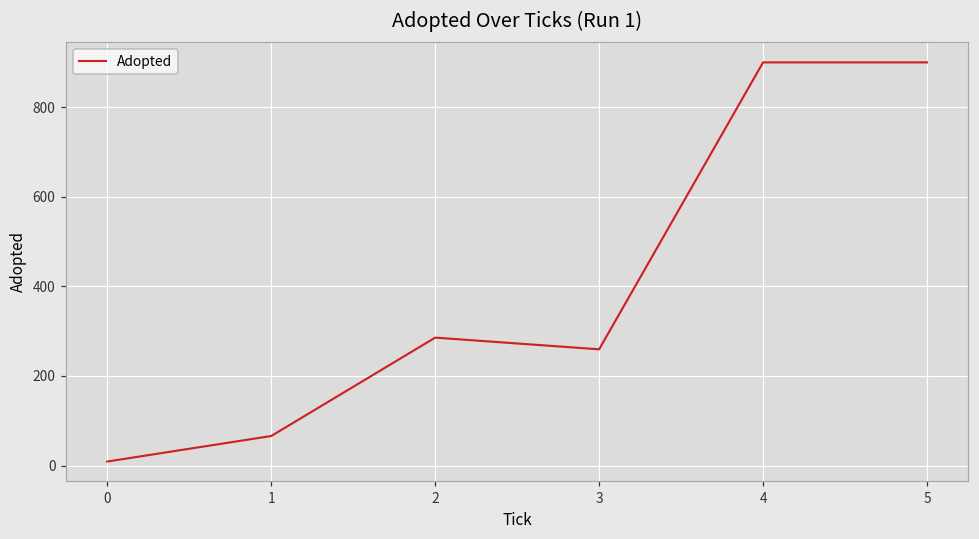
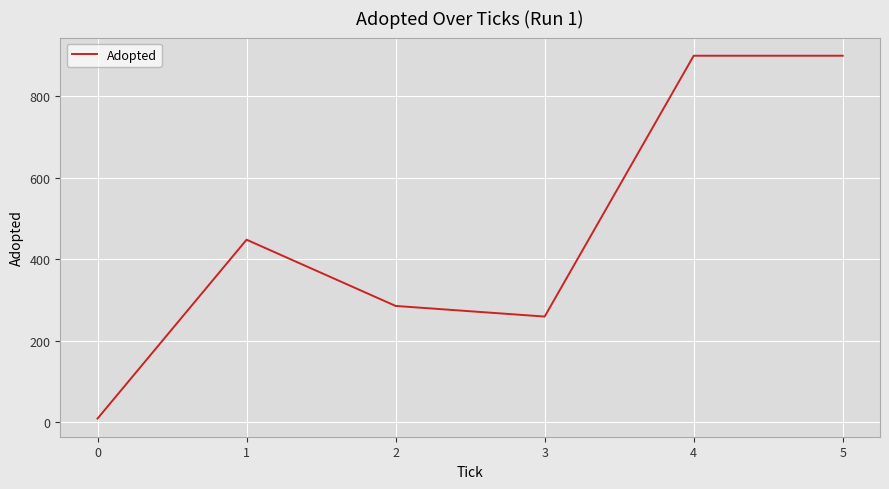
  {
    "0": 10,
-   "1": 70,
+   "1": 450,
    "2": 290,
    "3": 260,
    "4": 900,
    "5": 900
  }
